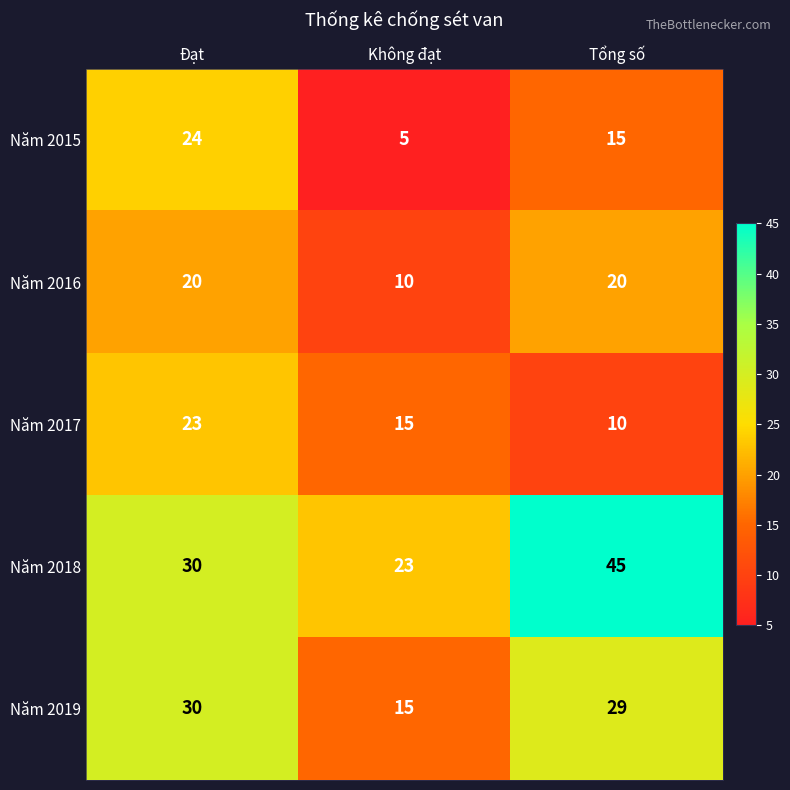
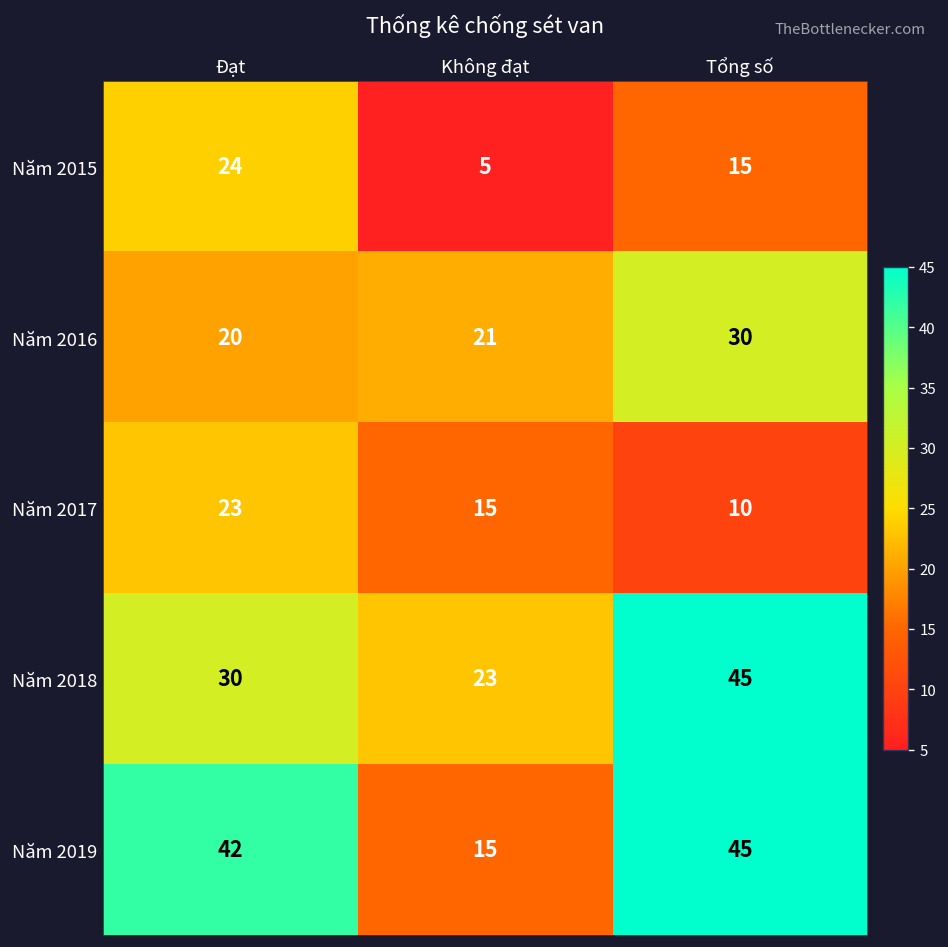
  {
    "Năm 2015": {
      "Đạt": 24,
      "Không đạt": 5,
      "Tổng số": 15
    },
    "Năm 2016": {
      "Đạt": 20,
-     "Không đạt": 10,
-     "Tổng số": 20
+     "Không đạt": 21,
+     "Tổng số": 30
    },
    "Năm 2017": {
      "Đạt": 23,
      "Không đạt": 15,
      "Tổng số": 10
    },
    "Năm 2018": {
      "Đạt": 30,
      "Không đạt": 23,
      "Tổng số": 45
    },
    "Năm 2019": {
-     "Đạt": 30,
+     "Đạt": 42,
      "Không đạt": 15,
-     "Tổng số": 29
+     "Tổng số": 45
    }
  }
